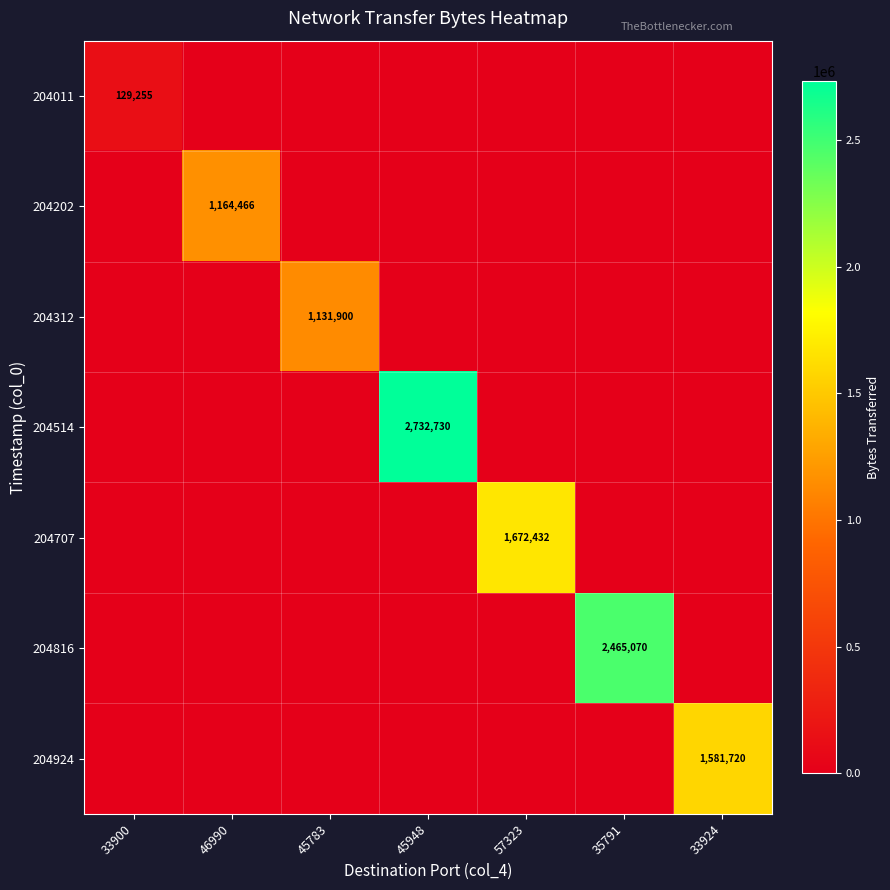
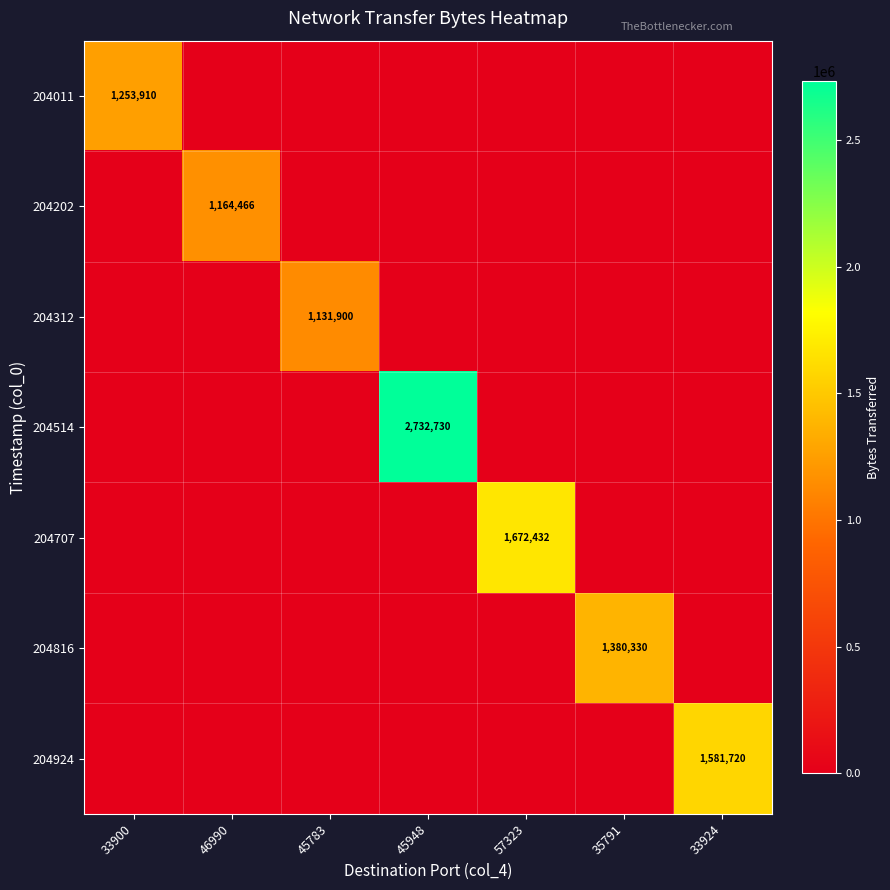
  {
    "204011": {
-     "33900": "129,255"
+     "33900": "1,253,910"
    },
    "204202": {
      "46990": "1,164,466"
    },
    "204312": {
      "45783": "1,131,900"
    },
    "204514": {
      "45948": "2,732,730"
    },
    "204707": {
      "57323": "1,672,432"
    },
    "204816": {
-     "35791": "2,465,070"
+     "35791": "1,380,330"
    },
    "204924": {
      "33924": "1,581,720"
    }
  }
